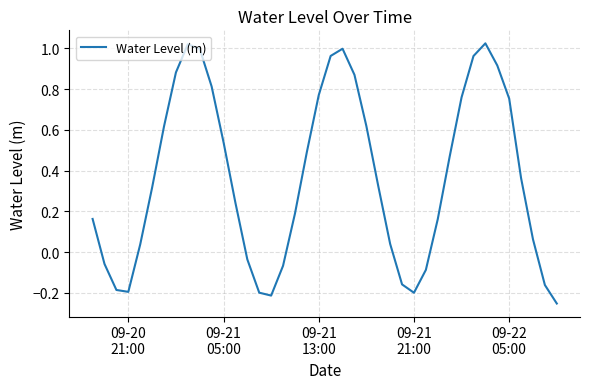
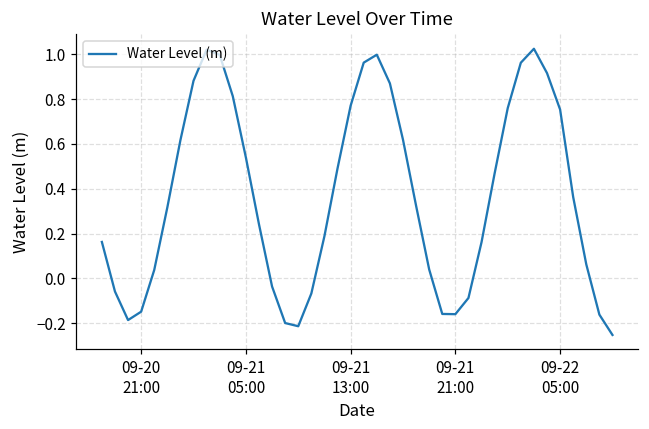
  {
-   "09-20 21:00": -0.20,
+   "09-20 21:00": -0.15,
    "09-21 05:00": 0.54,
    "09-21 13:00": 0.77,
-   "09-21 21:00": -0.20,
+   "09-21 21:00": -0.16,
    "09-22 05:00": 0.75
  }
